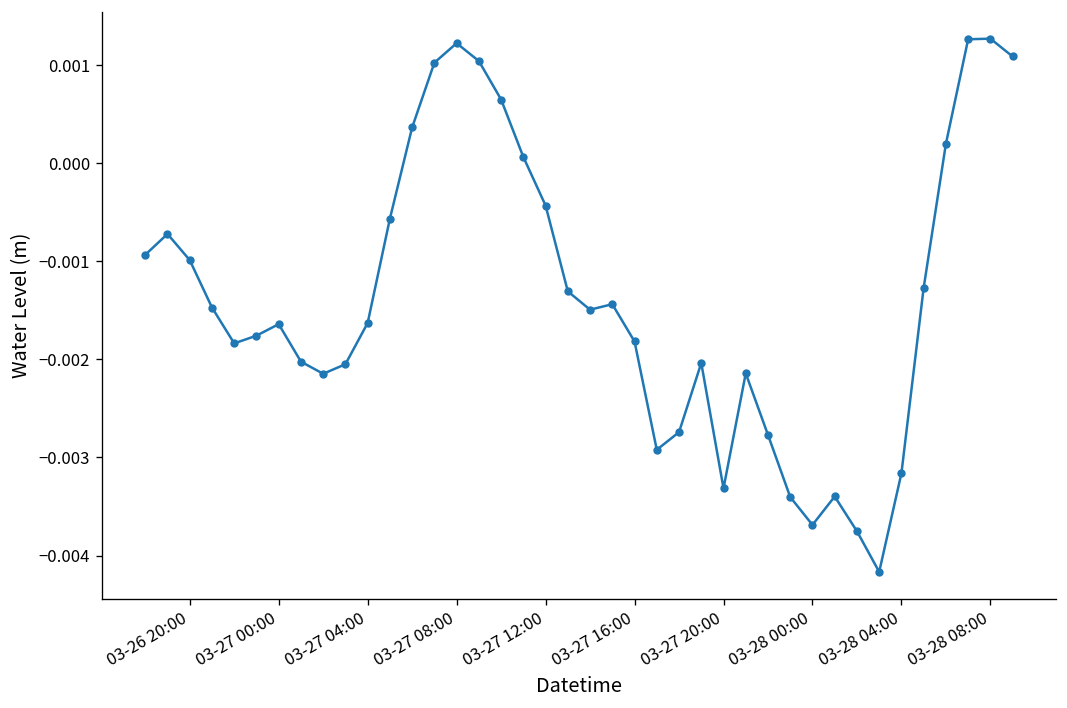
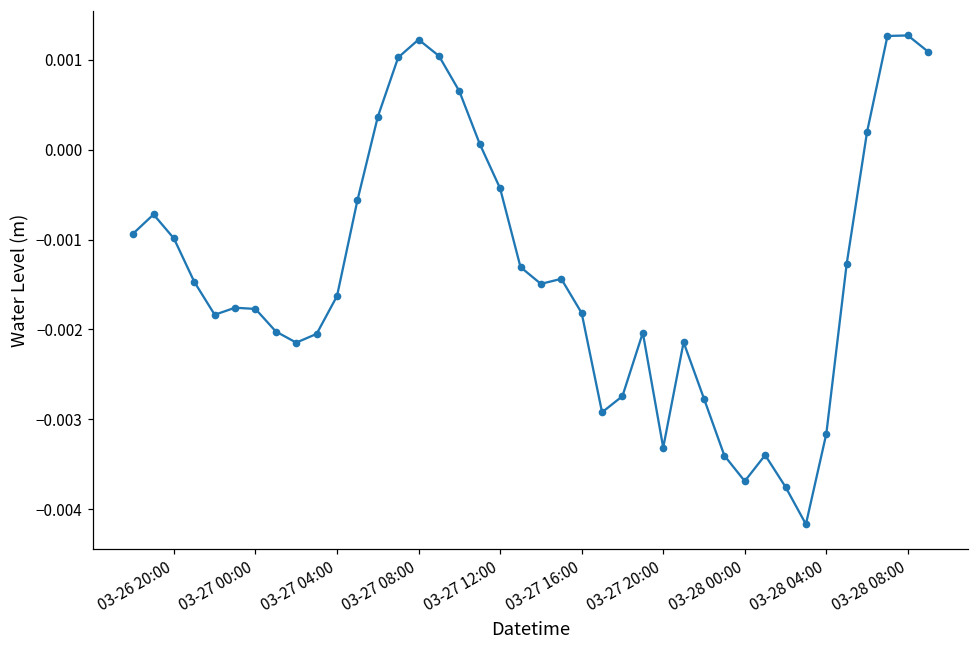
  {
    "03-26 20:00": -0.0010,
-   "03-27 00:00": -0.0016,
+   "03-27 00:00": -0.0018,
    "03-27 04:00": -0.0016,
    "03-27 08:00": 0.0012,
    "03-27 12:00": -0.0004,
    "03-27 16:00": -0.0018,
    "03-27 20:00": -0.0033,
    "03-28 00:00": -0.0037,
    "03-28 04:00": -0.0032,
    "03-28 08:00": 0.0013
  }
